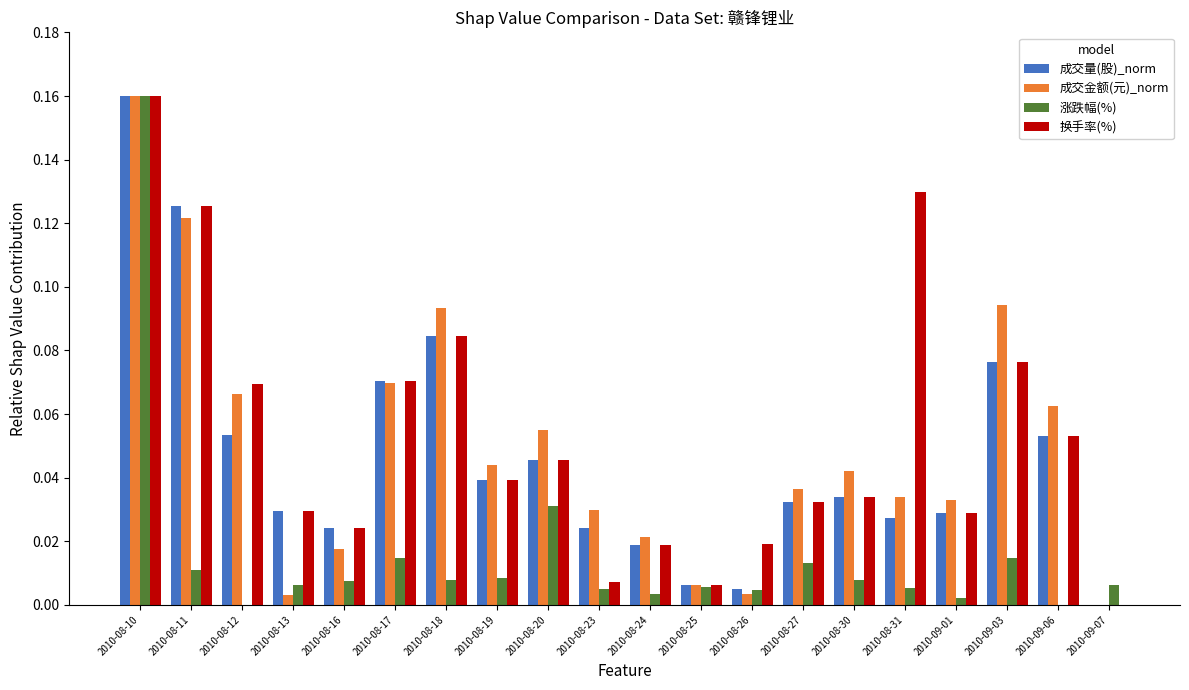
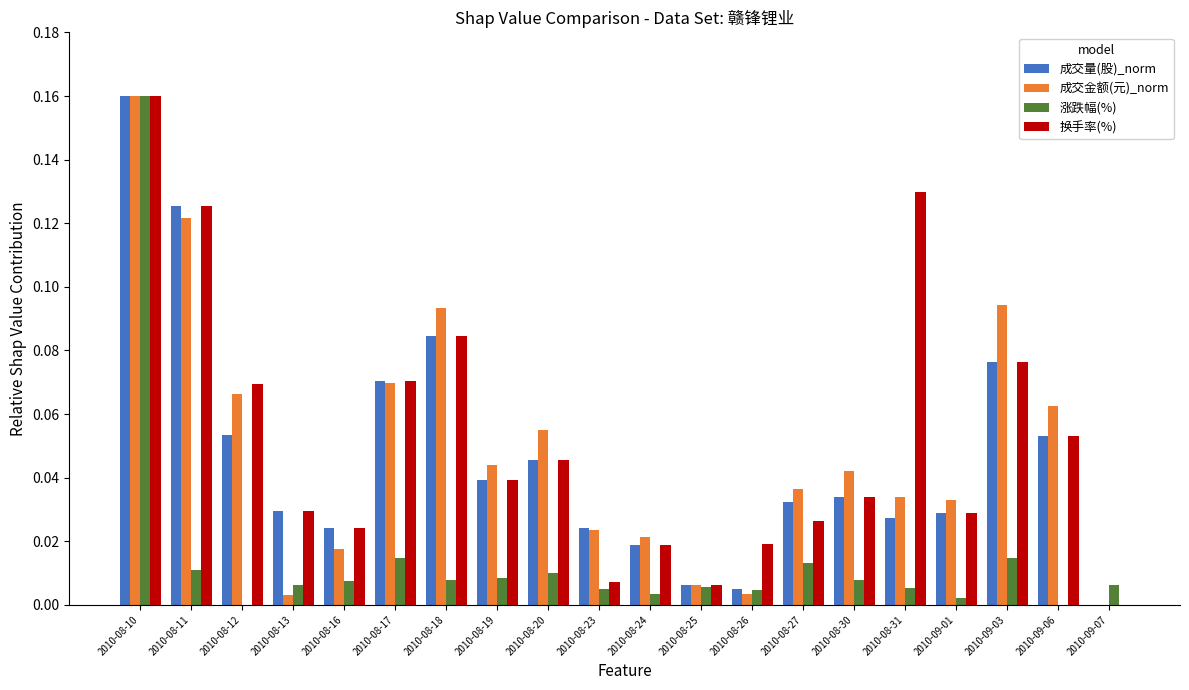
  {
    "成交量(股)_norm": {
      "2010-08-10": 0.160,
      "2010-08-11": 0.125,
      "2010-08-12": 0.054,
      "2010-08-13": 0.029,
      "2010-08-16": 0.024,
      "2010-08-17": 0.070,
      "2010-08-18": 0.085,
      "2010-08-19": 0.039,
      "2010-08-20": 0.046,
      "2010-08-23": 0.024,
      "2010-08-24": 0.019,
      "2010-08-25": 0.006,
      "2010-08-26": 0.005,
      "2010-08-27": 0.032,
      "2010-08-30": 0.034,
      "2010-08-31": 0.027,
      "2010-09-01": 0.029,
      "2010-09-03": 0.076,
      "2010-09-06": 0.053,
      "2010-09-07": 0.000
    },
    "成交金额(元)_norm": {
      "2010-08-10": 0.160,
      "2010-08-11": 0.122,
      "2010-08-12": 0.066,
      "2010-08-13": 0.003,
      "2010-08-16": 0.017,
      "2010-08-17": 0.070,
      "2010-08-18": 0.093,
      "2010-08-19": 0.044,
      "2010-08-20": 0.055,
-     "2010-08-23": 0.030,
+     "2010-08-23": 0.024,
      "2010-08-24": 0.021,
      "2010-08-25": 0.006,
      "2010-08-26": 0.003,
      "2010-08-27": 0.037,
      "2010-08-30": 0.042,
      "2010-08-31": 0.034,
      "2010-09-01": 0.033,
      "2010-09-03": 0.094,
      "2010-09-06": 0.063,
      "2010-09-07": 0.000
    },
    "涨跌幅(%)": {
      "2010-08-10": 0.160,
      "2010-08-11": 0.011,
      "2010-08-13": 0.006,
      "2010-08-16": 0.008,
      "2010-08-17": 0.015,
      "2010-08-18": 0.008,
      "2010-08-19": 0.008,
-     "2010-08-20": 0.031,
+     "2010-08-20": 0.010,
      "2010-08-23": 0.005,
      "2010-08-24": 0.003,
      "2010-08-25": 0.006,
      "2010-08-26": 0.005,
      "2010-08-27": 0.013,
      "2010-08-30": 0.008,
      "2010-08-31": 0.005,
      "2010-09-01": 0.002,
      "2010-09-03": 0.015,
      "2010-09-06": 0.000,
      "2010-09-07": 0.006
    },
    "换手率(%)": {
      "2010-08-10": 0.160,
      "2010-08-11": 0.125,
      "2010-08-12": 0.069,
      "2010-08-13": 0.029,
      "2010-08-16": 0.024,
      "2010-08-17": 0.070,
      "2010-08-18": 0.085,
      "2010-08-19": 0.039,
      "2010-08-20": 0.046,
      "2010-08-23": 0.007,
      "2010-08-24": 0.019,
      "2010-08-25": 0.006,
      "2010-08-26": 0.019,
-     "2010-08-27": 0.032,
+     "2010-08-27": 0.026,
      "2010-08-30": 0.034,
      "2010-08-31": 0.130,
      "2010-09-01": 0.029,
      "2010-09-03": 0.076,
      "2010-09-06": 0.053,
      "2010-09-07": 0.000
    }
  }
